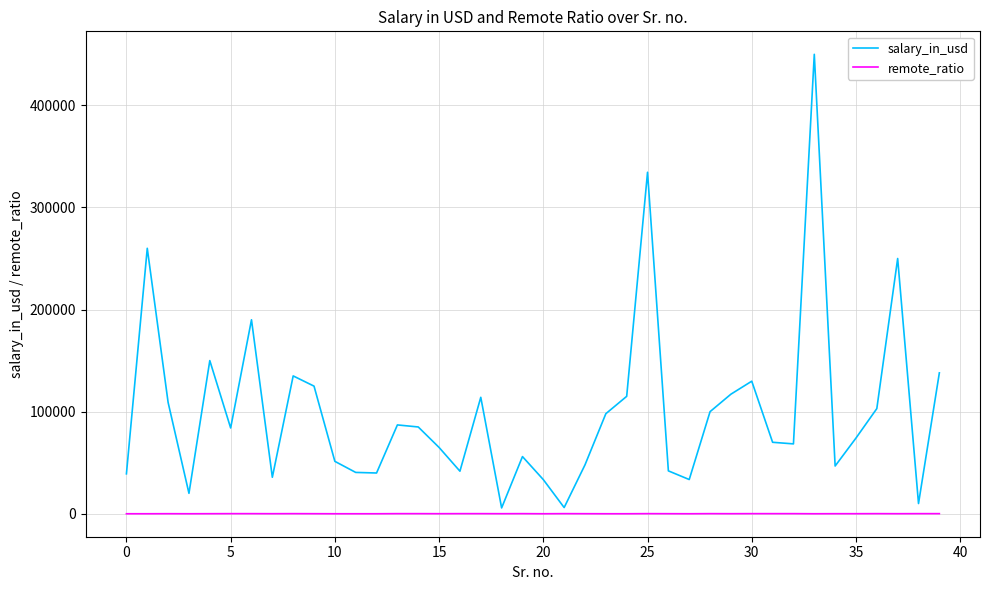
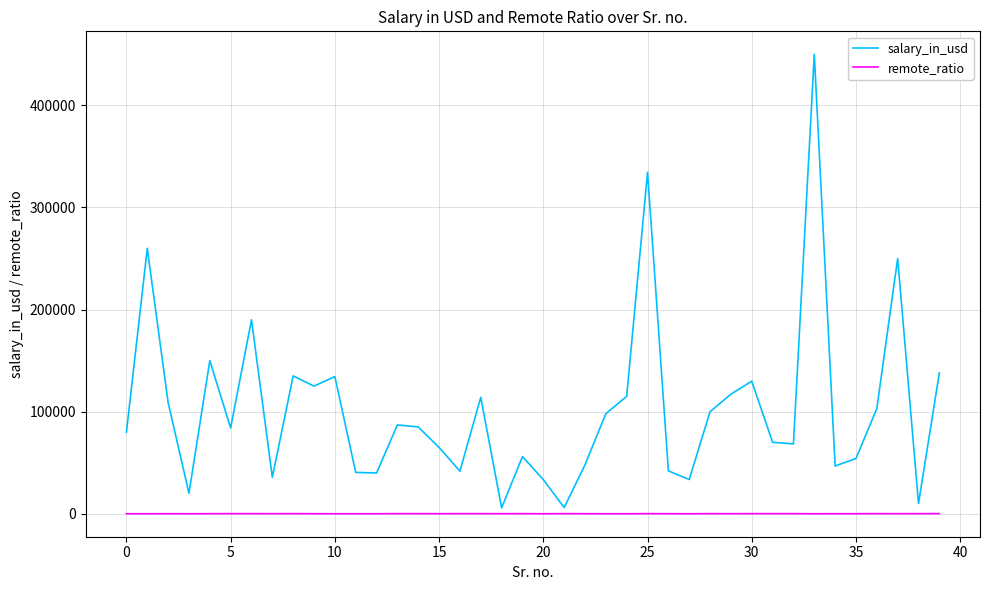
  {
    "salary_in_usd": {
-     "0": 39000,
+     "0": 80000,
      "5": 84000,
-     "10": 51000,
+     "10": 134000,
      "15": 65000,
      "20": 33000,
      "25": 334000,
      "30": 130000,
-     "35": 74000
+     "35": 54000
    },
    "remote_ratio": {
      "0": 0,
      "5": 0,
      "10": 0,
      "15": 0,
      "20": 0,
      "25": 0,
      "30": 0,
      "35": 0
    }
  }
